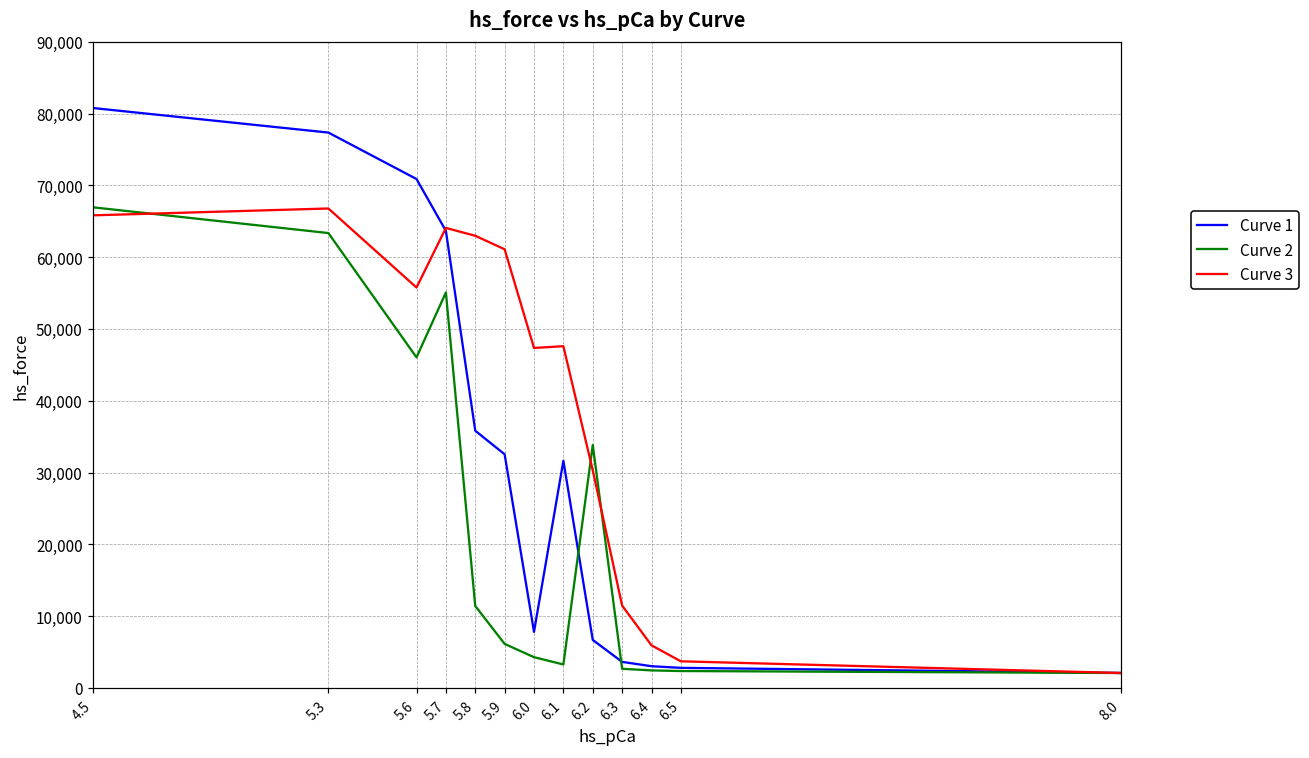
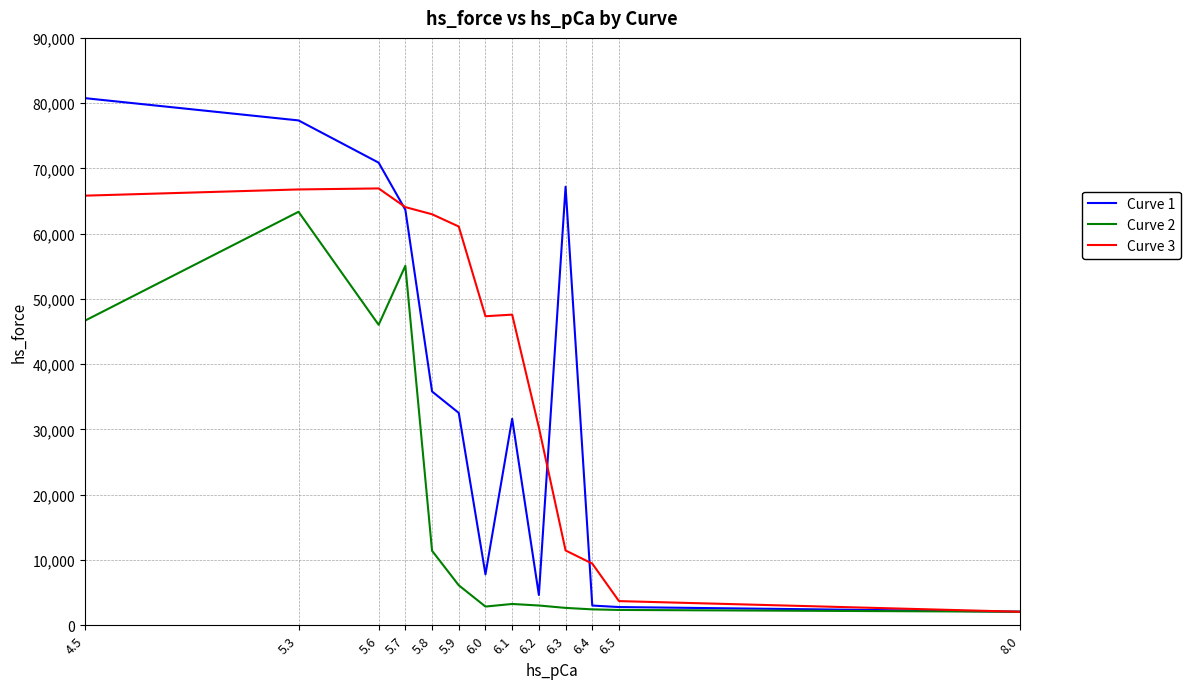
  {
    "Curve 1": {
      "4.5": "81,000",
      "5.3": "77,000",
      "5.6": "71,000",
      "5.7": "64,000",
      "5.8": "36,000",
      "5.9": "33,000",
      "6.0": "8,000",
      "6.1": "32,000",
-     "6.2": "7,000",
-     "6.3": "4,000",
+     "6.2": "5,000",
+     "6.3": "67,000",
      "6.4": "3,000",
      "6.5": "3,000"
    },
    "Curve 2": {
-     "4.5": "67,000",
+     "4.5": "47,000",
      "5.3": "63,000",
      "5.6": "46,000",
      "5.7": "55,000",
      "5.8": "11,000",
      "5.9": "6,000",
-     "6.0": "4,000",
+     "6.0": "3,000",
      "6.1": "3,000",
-     "6.2": "34,000",
+     "6.2": "3,000",
      "6.3": "3,000",
      "6.4": "2,000",
      "6.5": "2,000"
    },
    "Curve 3": {
      "4.5": "66,000",
      "5.3": "67,000",
-     "5.6": "56,000",
+     "5.6": "67,000",
      "5.7": "64,000",
      "5.8": "63,000",
      "5.9": "61,000",
      "6.0": "47,000",
      "6.1": "48,000",
      "6.2": "30,000",
      "6.3": "11,000",
-     "6.4": "6,000",
+     "6.4": "9,000",
      "6.5": "4,000"
    }
  }
